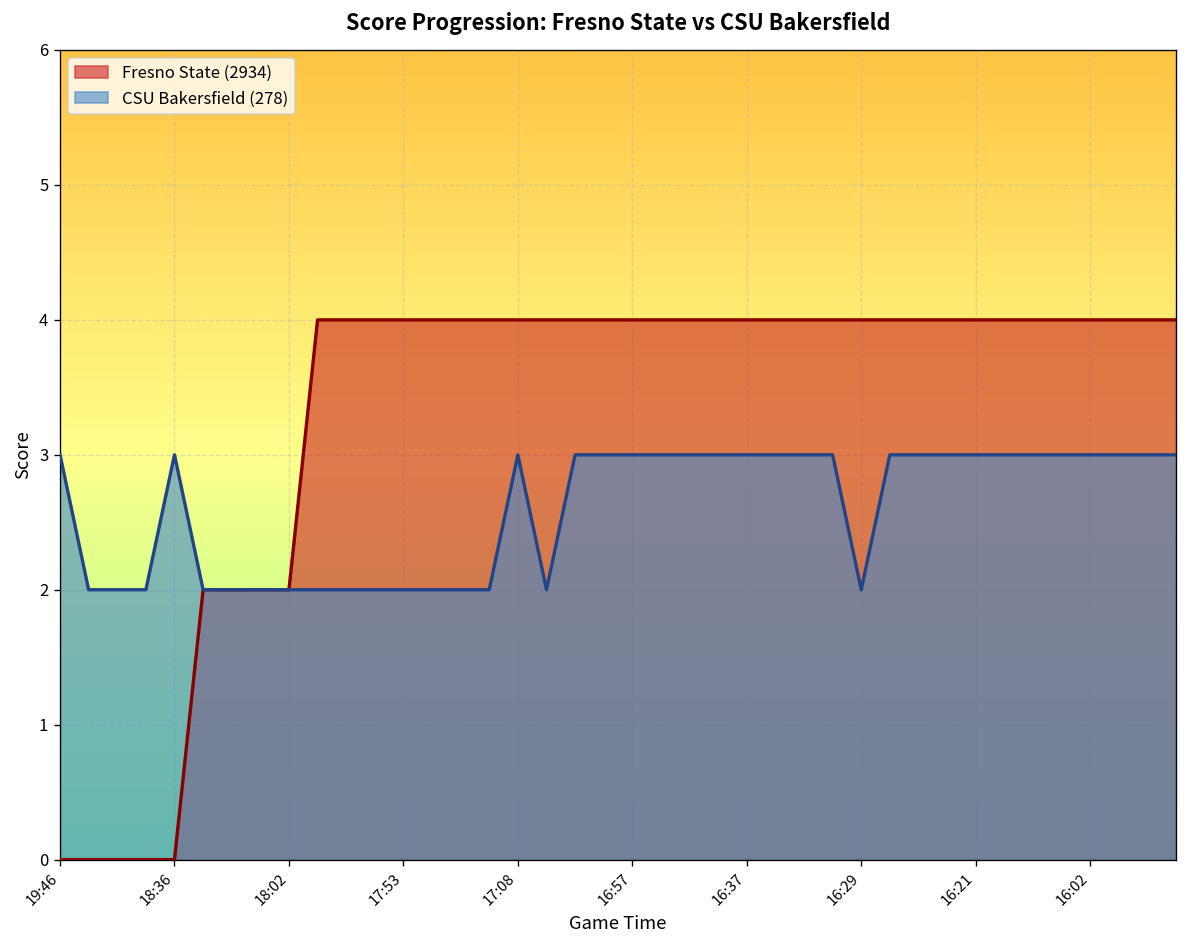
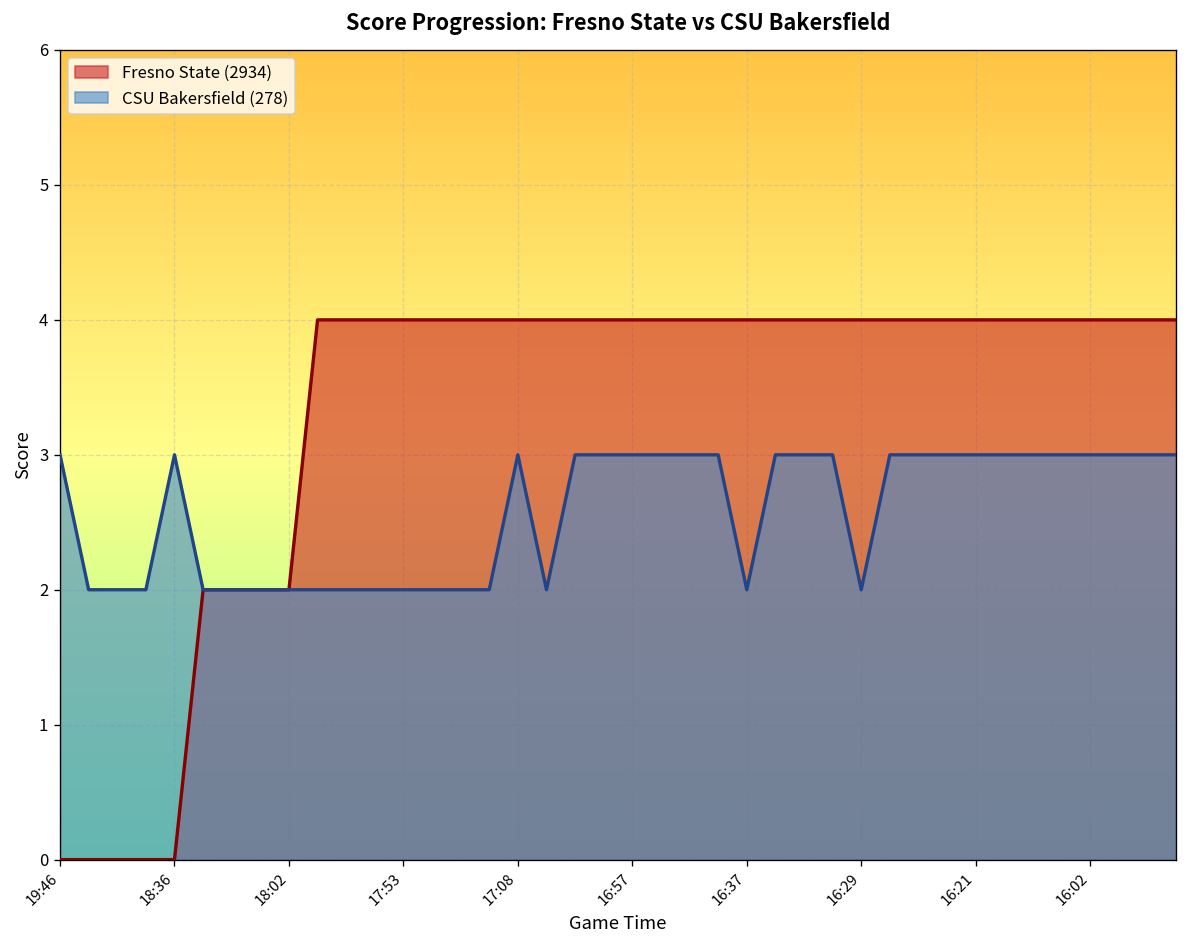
  {
    "Fresno State (2934)": {
      "19:46": 0,
      "18:36": 0,
      "17:08": 4,
      "16:57": 4,
      "16:37": 4,
      "16:29": 4,
      "16:21": 4
    },
    "CSU Bakersfield (278)": {
      "19:46": 3,
      "18:36": 3,
      "17:08": 3,
      "16:57": 3,
-     "16:37": 3,
+     "16:37": 2,
      "16:29": 2,
      "16:21": 3
    }
  }
